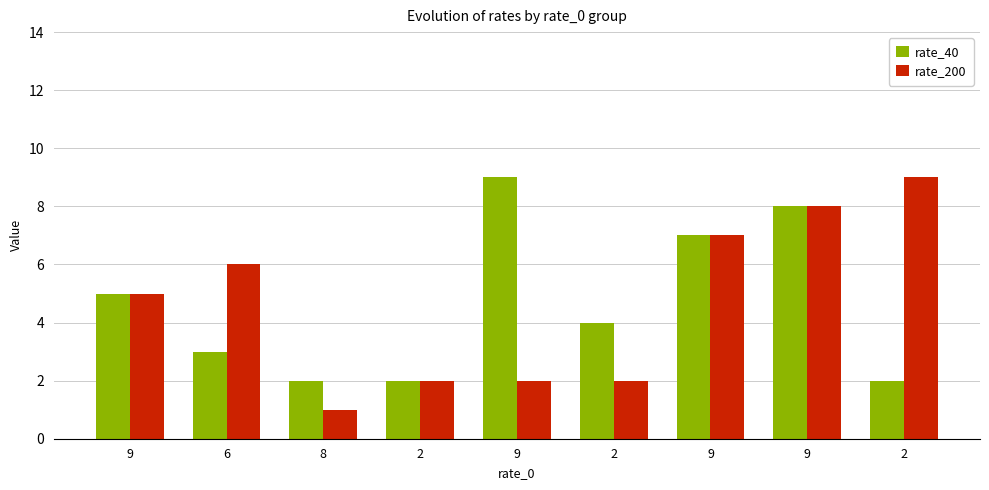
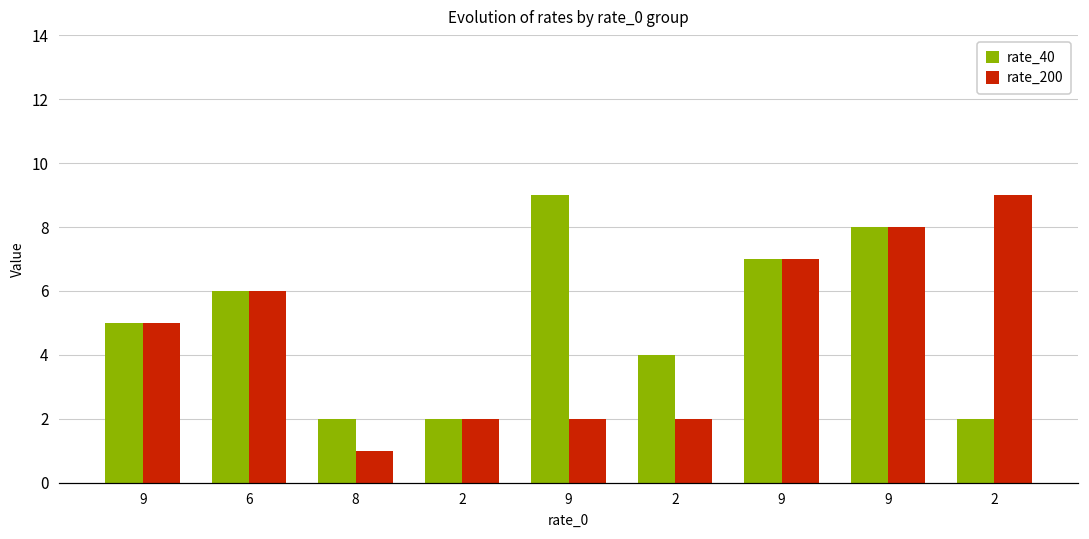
  {
    "rate_40": {
-     "6": 3,
+     "6": 6,
      "8": 2
    },
    "rate_200": {
      "6": 6,
      "8": 1
    }
  }
